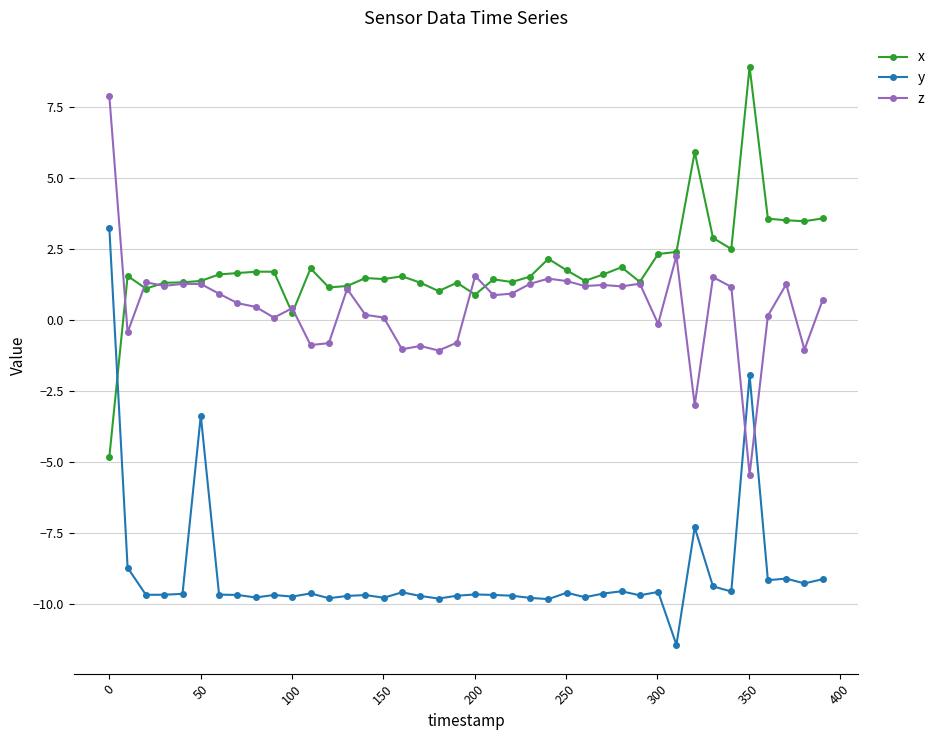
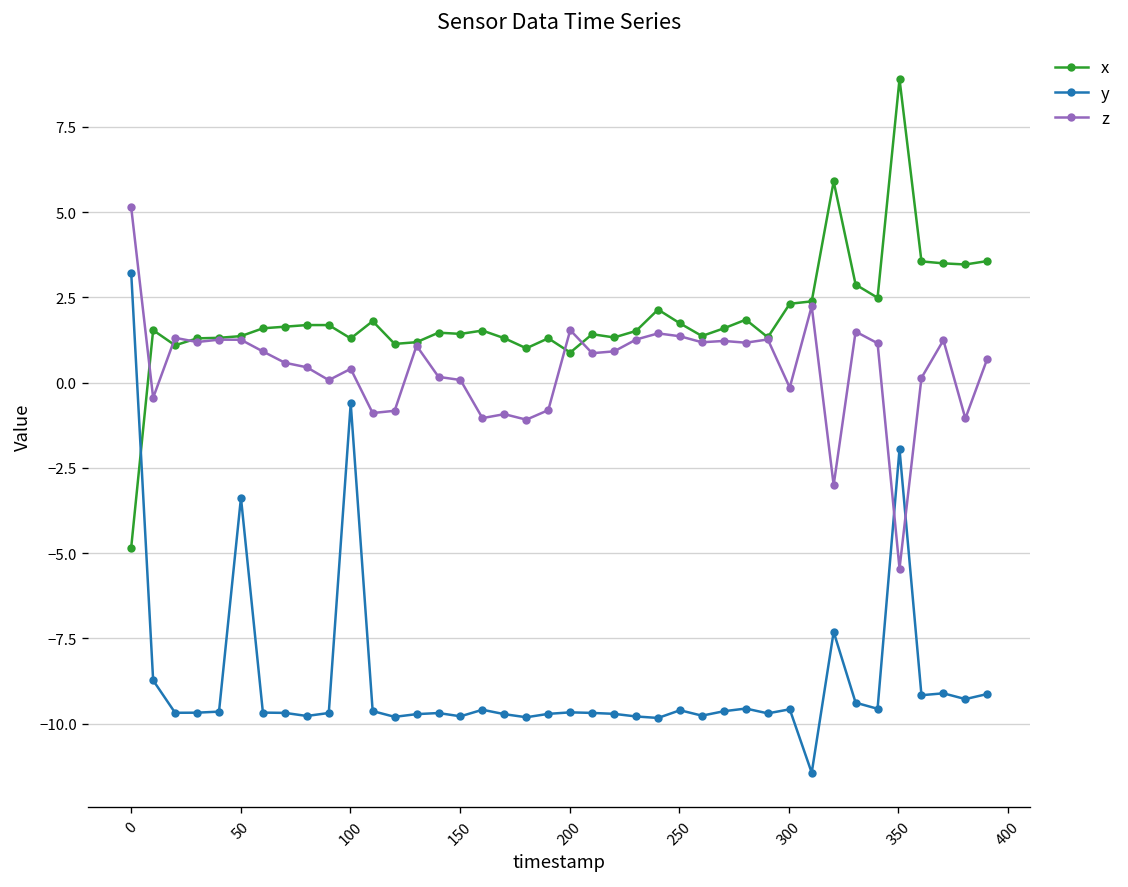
  {
    "x": {
      "0": -4.8,
      "50": 1.4,
-     "100": 0.2
+     "100": 1.3
    },
    "y": {
      "0": 3.2,
      "50": -3.4,
-     "100": -9.7
+     "100": -0.6
    },
    "z": {
-     "0": 7.9,
+     "0": 5.1,
      "50": 1.3,
      "100": 0.4
    }
  }
